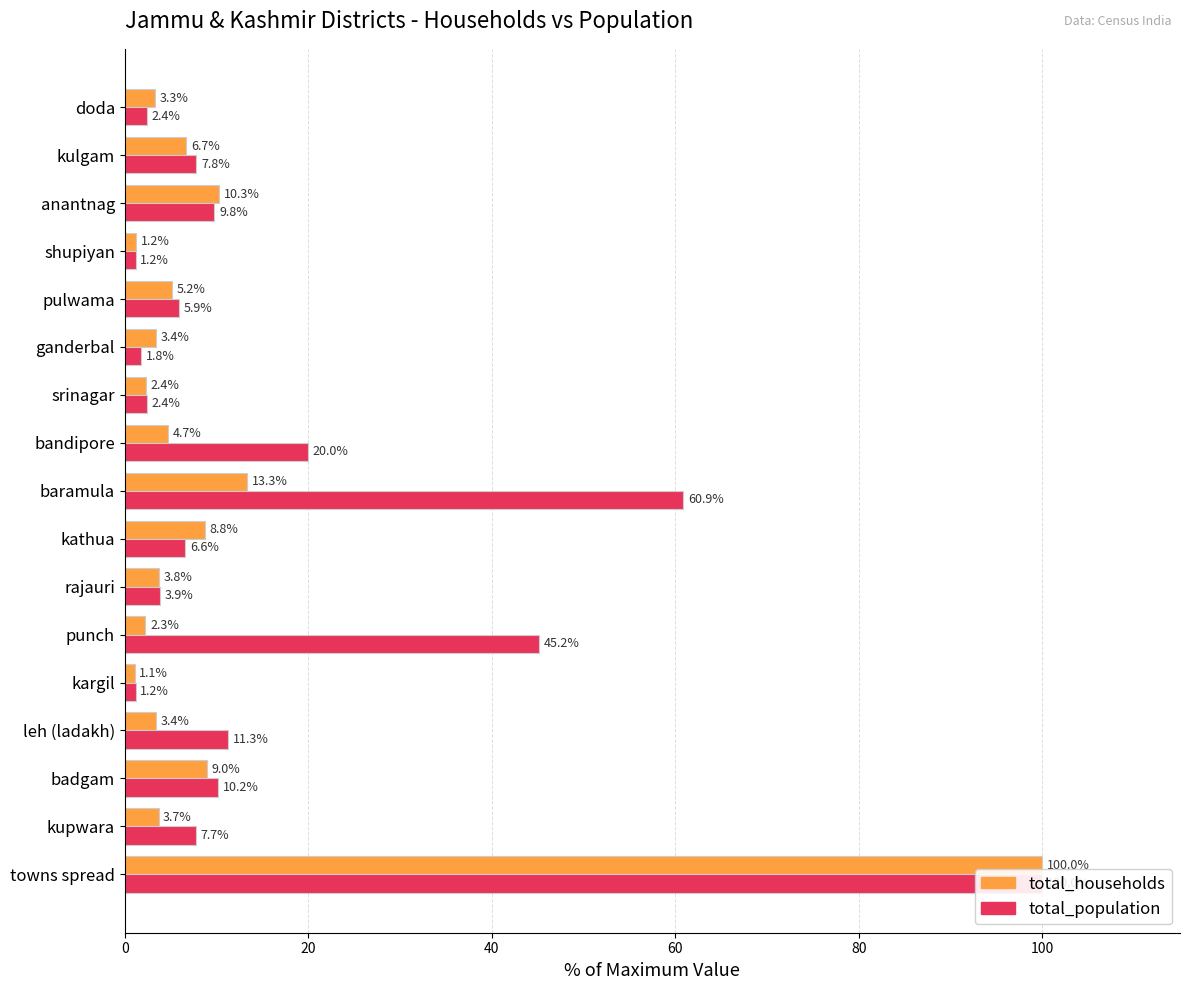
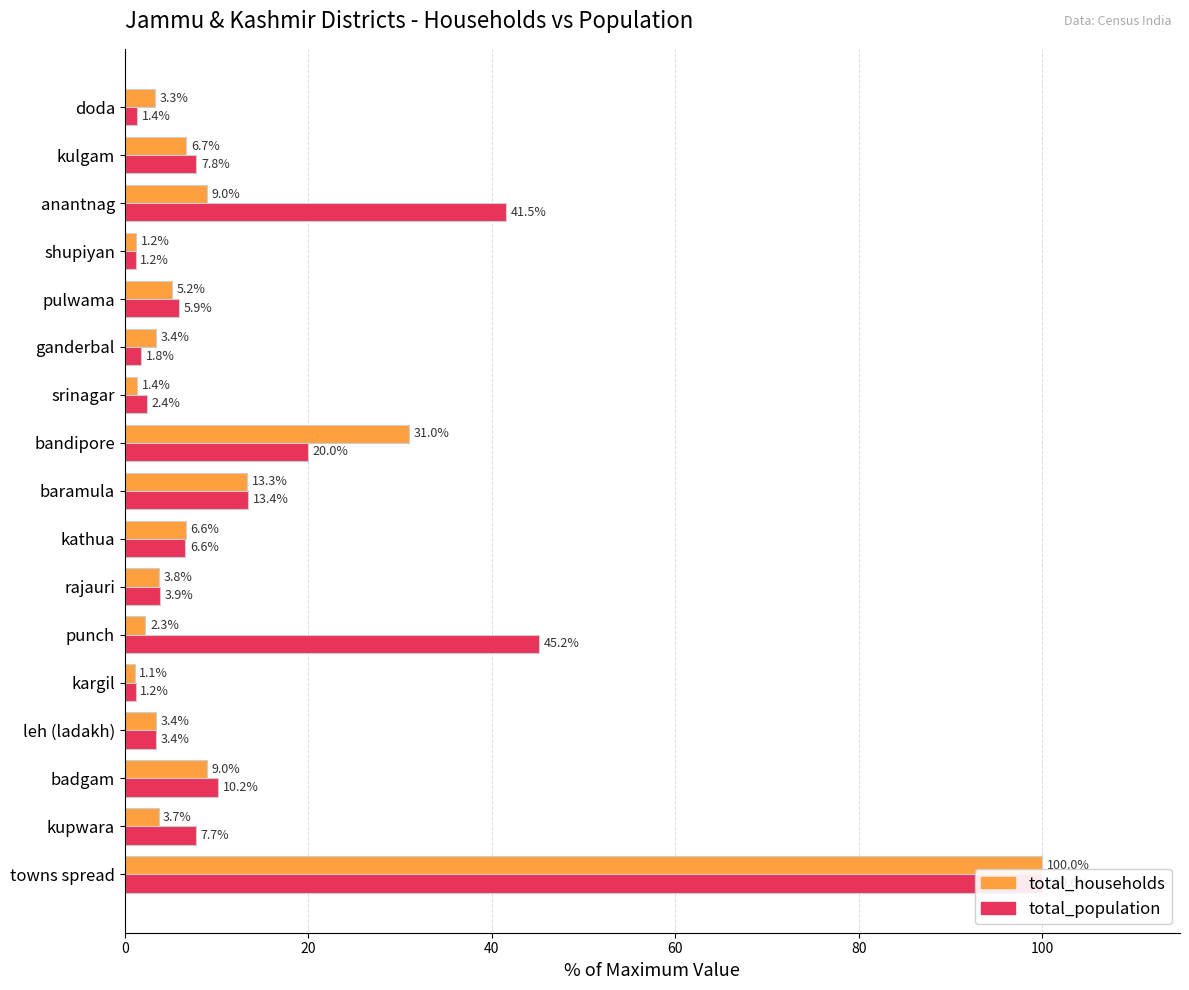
  {
    "total_households": {
      "doda": "3.3%",
      "kulgam": "6.7%",
-     "anantnag": "10.3%",
+     "anantnag": "9.0%",
      "shupiyan": "1.2%",
      "pulwama": "5.2%",
      "ganderbal": "3.4%",
-     "srinagar": "2.4%",
-     "bandipore": "4.7%",
+     "srinagar": "1.4%",
+     "bandipore": "31.0%",
      "baramula": "13.3%",
-     "kathua": "8.8%",
+     "kathua": "6.6%",
      "rajauri": "3.8%",
      "punch": "2.3%",
      "kargil": "1.1%",
      "leh (ladakh)": "3.4%",
      "badgam": "9.0%",
      "kupwara": "3.7%"
    },
    "total_population": {
-     "doda": "2.4%",
+     "doda": "1.4%",
      "kulgam": "7.8%",
-     "anantnag": "9.8%",
+     "anantnag": "41.5%",
      "shupiyan": "1.2%",
      "pulwama": "5.9%",
      "ganderbal": "1.8%",
      "srinagar": "2.4%",
      "bandipore": "20.0%",
-     "baramula": "60.9%",
+     "baramula": "13.4%",
      "kathua": "6.6%",
      "rajauri": "3.9%",
      "punch": "45.2%",
      "kargil": "1.2%",
-     "leh (ladakh)": "11.3%",
+     "leh (ladakh)": "3.4%",
      "badgam": "10.2%",
      "kupwara": "7.7%"
    }
  }
